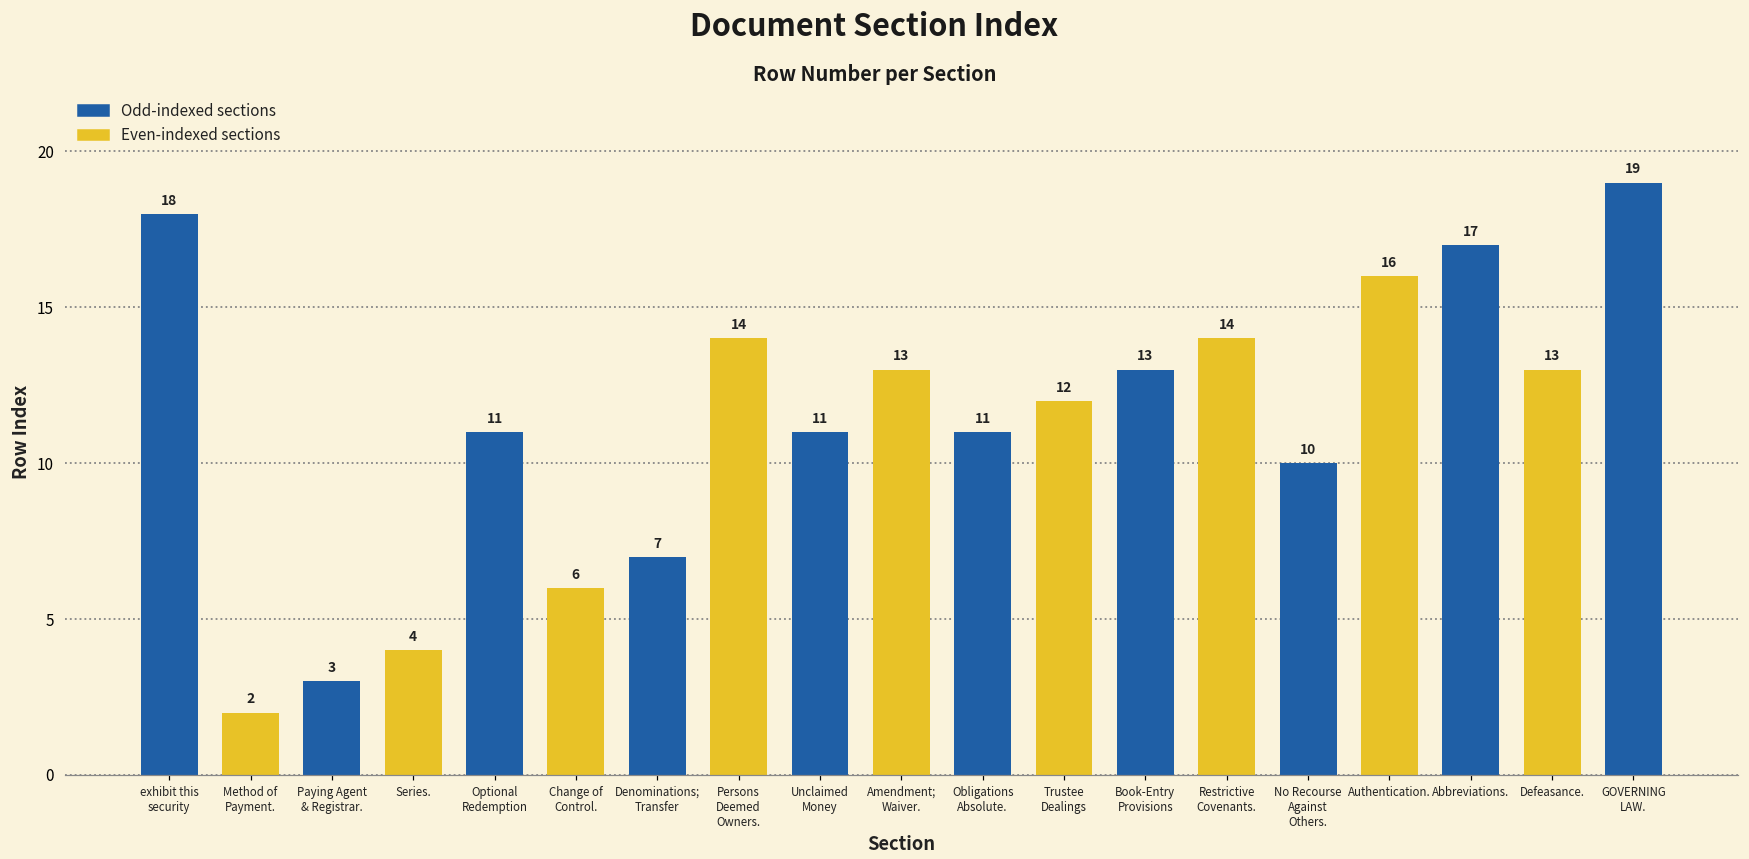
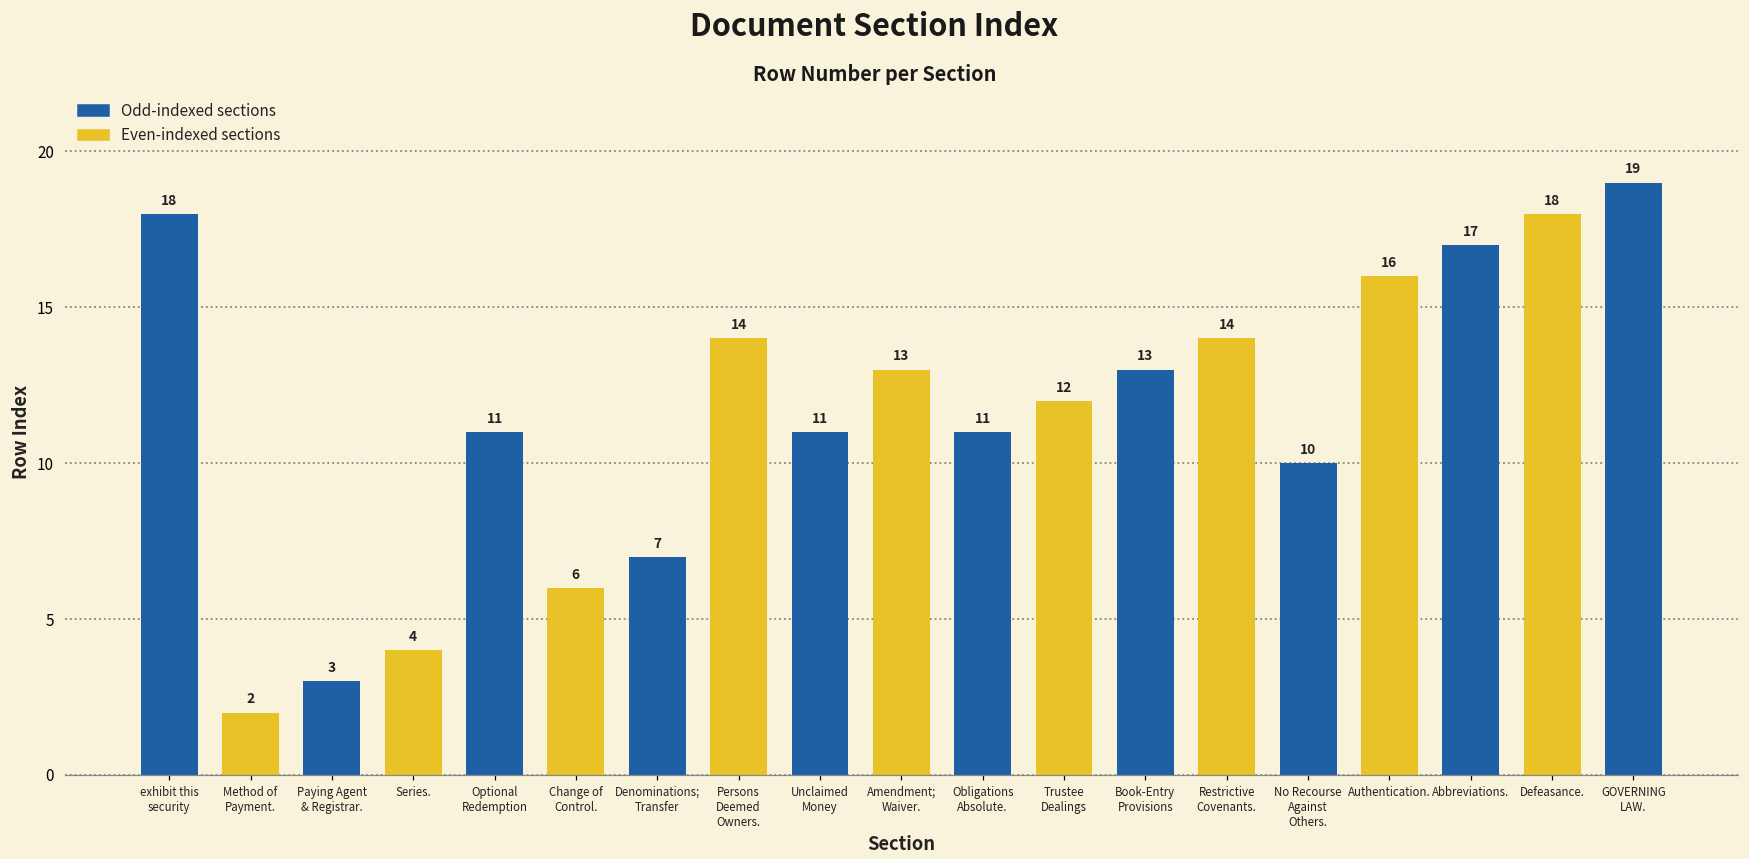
  {
    "exhibit this security": 18,
    "Method of Payment.": 2,
    "Paying Agent & Registrar.": 3,
    "Series.": 4,
    "Optional Redemption": 11,
    "Change of Control.": 6,
    "Denominations; Transfer": 7,
    "Persons Deemed Owners.": 14,
    "Unclaimed Money": 11,
    "Amendment; Waiver.": 13,
    "Obligations Absolute.": 11,
    "Trustee Dealings": 12,
    "Book-Entry Provisions": 13,
    "Restrictive Covenants.": 14,
    "No Recourse Against Others.": 10,
    "Authentication.": 16,
    "Abbreviations.": 17,
-   "Defeasance.": 13,
+   "Defeasance.": 18,
    "GOVERNING LAW.": 19
  }
